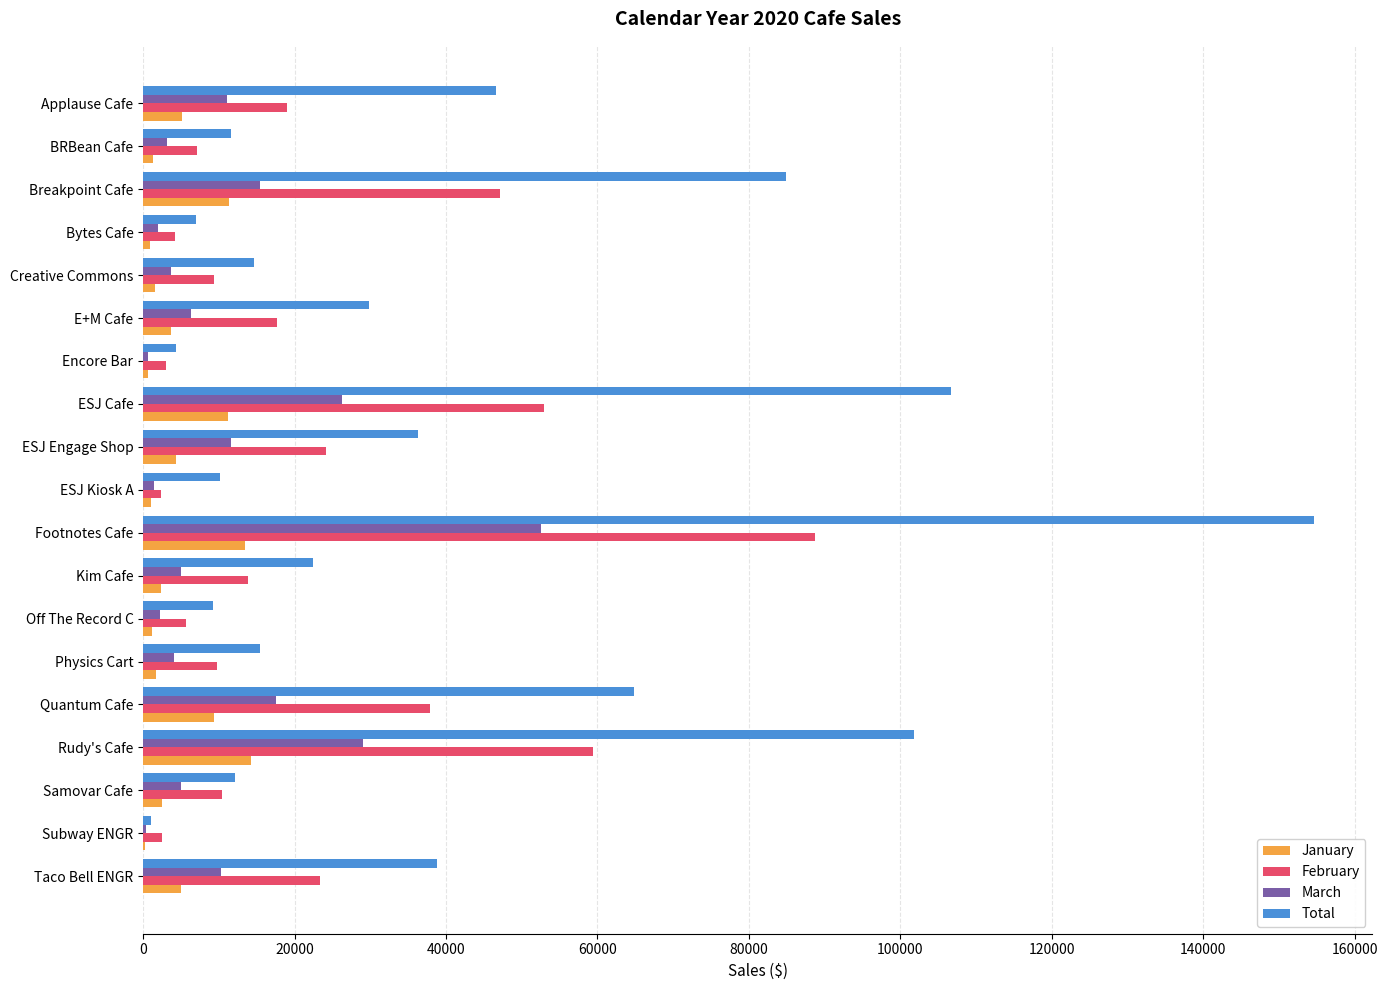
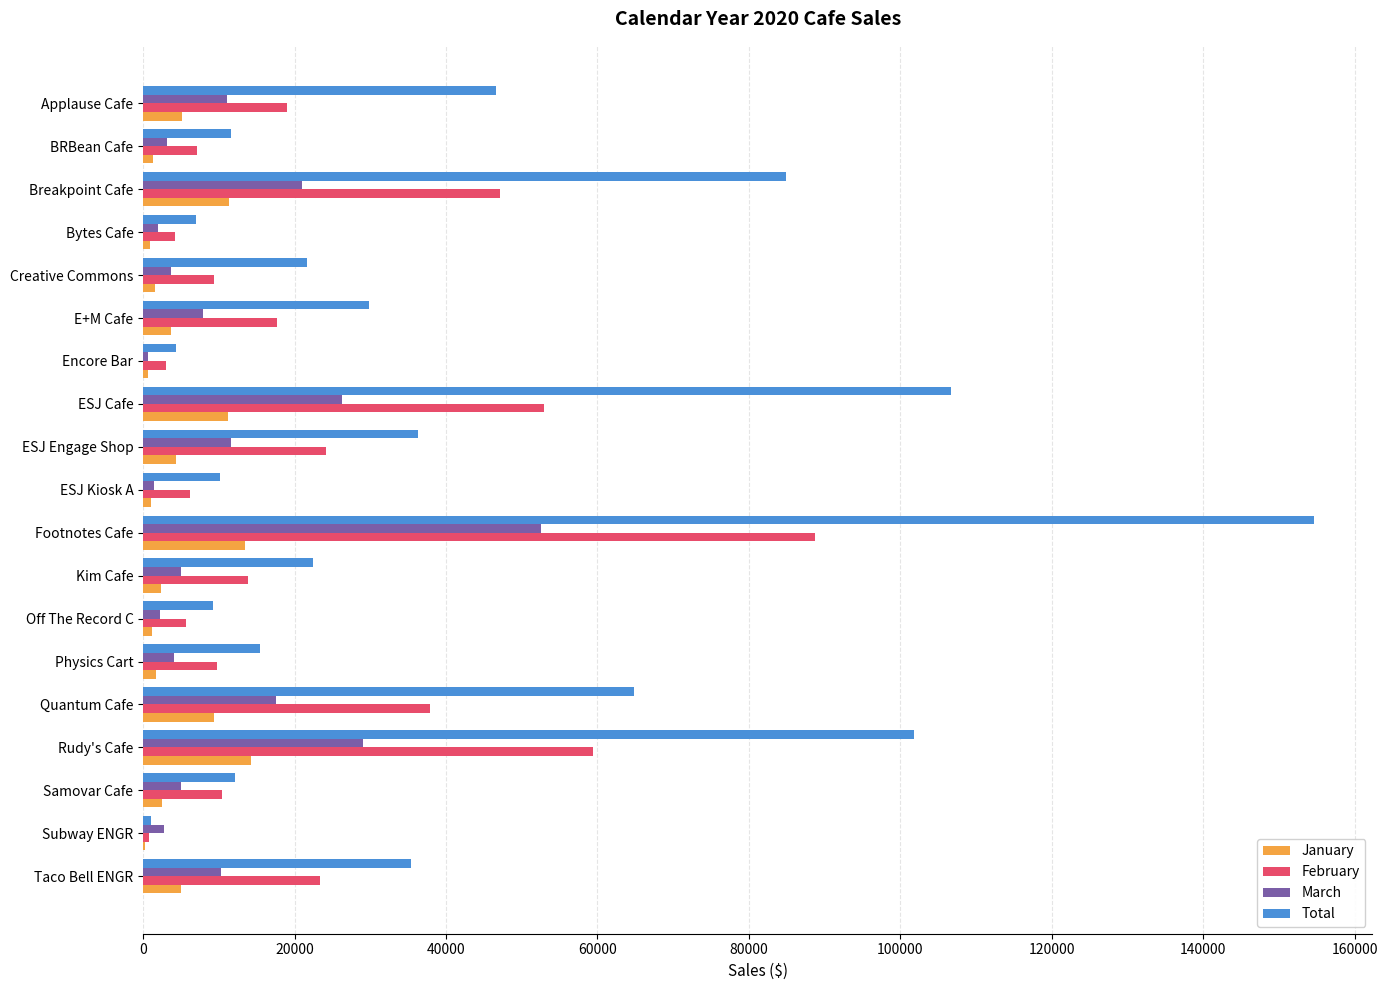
  {
    "January": {
      "Applause Cafe": 5000,
      "BRBean Cafe": 1000,
      "Breakpoint Cafe": 11000,
      "Bytes Cafe": 1000,
      "Creative Commons": 2000,
      "E+M Cafe": 4000,
      "Encore Bar": 1000,
      "ESJ Cafe": 11000,
      "ESJ Engage Shop": 4000,
      "ESJ Kiosk A": 1000,
      "Footnotes Cafe": 13000,
      "Kim Cafe": 2000,
      "Off The Record C": 1000,
      "Physics Cart": 2000,
      "Quantum Cafe": 9000,
      "Rudy's Cafe": 14000,
      "Samovar Cafe": 2000,
      "Taco Bell ENGR": 5000
    },
    "February": {
      "Applause Cafe": 19000,
      "BRBean Cafe": 7000,
      "Breakpoint Cafe": 47000,
      "Bytes Cafe": 4000,
      "Creative Commons": 9000,
      "E+M Cafe": 18000,
      "Encore Bar": 3000,
      "ESJ Cafe": 53000,
      "ESJ Engage Shop": 24000,
-     "ESJ Kiosk A": 2000,
+     "ESJ Kiosk A": 6000,
      "Footnotes Cafe": 89000,
      "Kim Cafe": 14000,
      "Off The Record C": 6000,
      "Physics Cart": 10000,
      "Quantum Cafe": 38000,
      "Rudy's Cafe": 59000,
      "Samovar Cafe": 10000,
-     "Subway ENGR": 3000,
+     "Subway ENGR": 1000,
      "Taco Bell ENGR": 23000
    },
    "March": {
      "Applause Cafe": 11000,
      "BRBean Cafe": 3000,
-     "Breakpoint Cafe": 15000,
+     "Breakpoint Cafe": 21000,
      "Bytes Cafe": 2000,
      "Creative Commons": 4000,
-     "E+M Cafe": 6000,
+     "E+M Cafe": 8000,
      "Encore Bar": 1000,
      "ESJ Cafe": 26000,
      "ESJ Engage Shop": 12000,
      "ESJ Kiosk A": 1000,
      "Footnotes Cafe": 53000,
      "Kim Cafe": 5000,
      "Off The Record C": 2000,
      "Physics Cart": 4000,
      "Quantum Cafe": 18000,
      "Rudy's Cafe": 29000,
      "Samovar Cafe": 5000,
-     "Subway ENGR": 0,
+     "Subway ENGR": 3000,
      "Taco Bell ENGR": 10000
    },
    "Total": {
      "Applause Cafe": 47000,
      "BRBean Cafe": 12000,
      "Breakpoint Cafe": 85000,
      "Bytes Cafe": 7000,
-     "Creative Commons": 15000,
+     "Creative Commons": 22000,
      "E+M Cafe": 30000,
      "Encore Bar": 4000,
      "ESJ Cafe": 107000,
      "ESJ Engage Shop": 36000,
      "ESJ Kiosk A": 10000,
      "Footnotes Cafe": 155000,
      "Kim Cafe": 22000,
      "Off The Record C": 9000,
      "Physics Cart": 16000,
      "Quantum Cafe": 65000,
      "Rudy's Cafe": 102000,
      "Samovar Cafe": 12000,
      "Subway ENGR": 1000,
-     "Taco Bell ENGR": 39000
+     "Taco Bell ENGR": 35000
    }
  }
